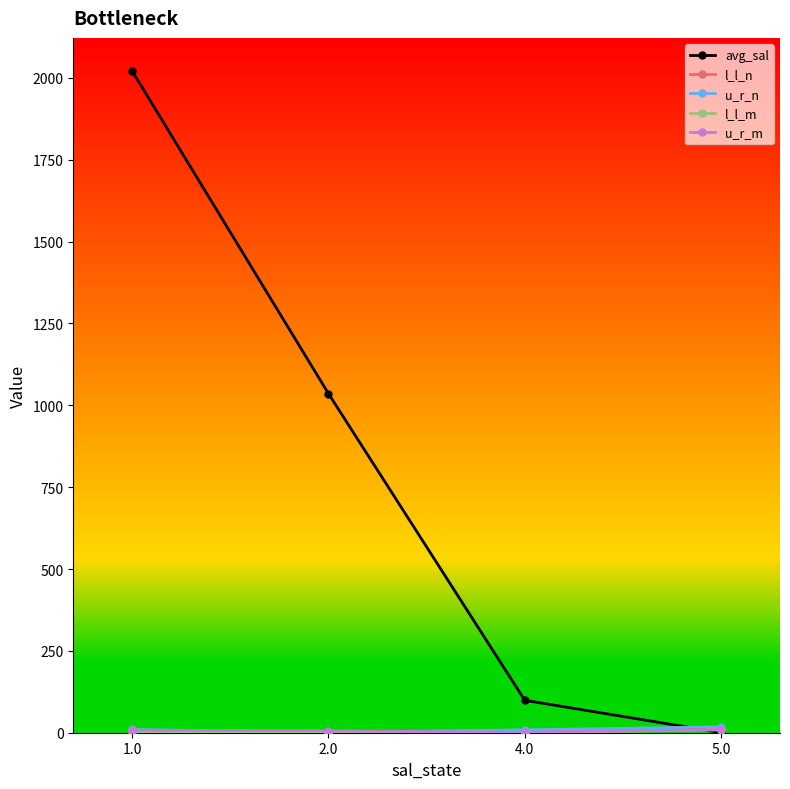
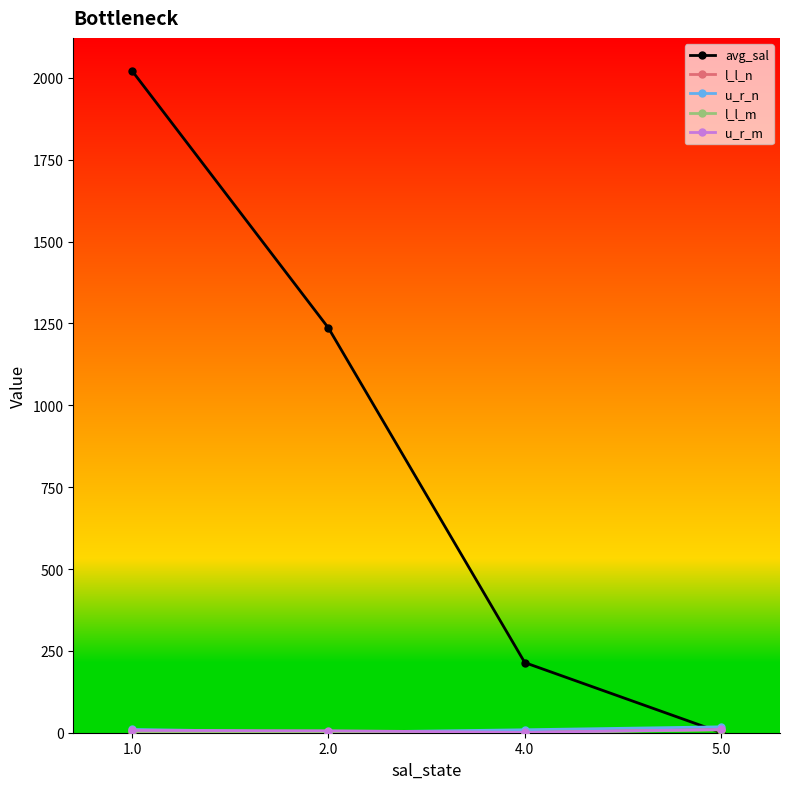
  {
    "avg_sal": {
      "1.0": 2020,
-     "2.0": 1040,
-     "4.0": 100,
+     "2.0": 1240,
+     "4.0": 210,
      "5.0": 0
    },
    "u_r_n": {
      "5.0": 20
    }
  }
